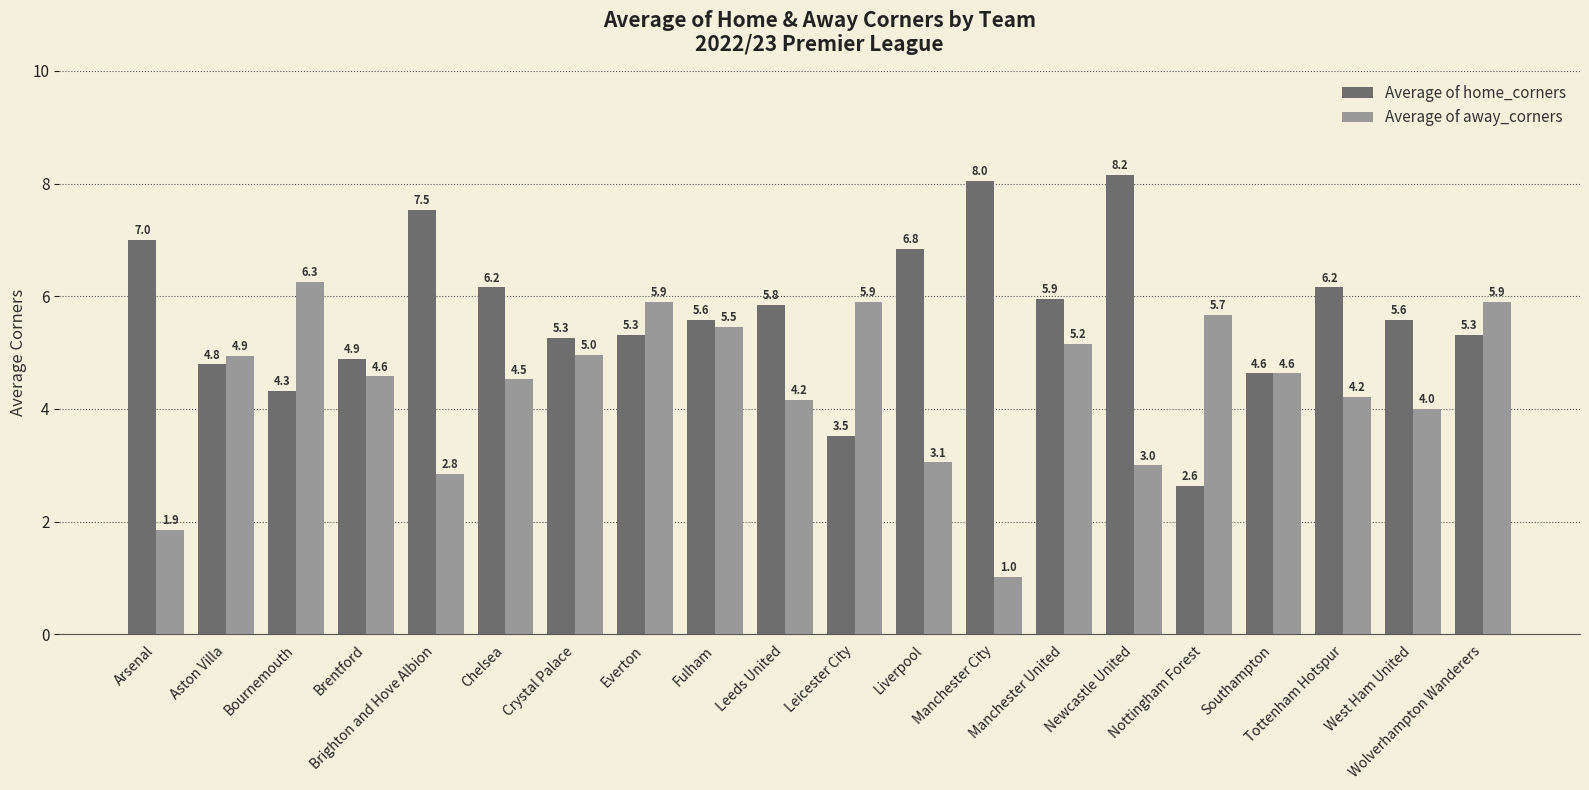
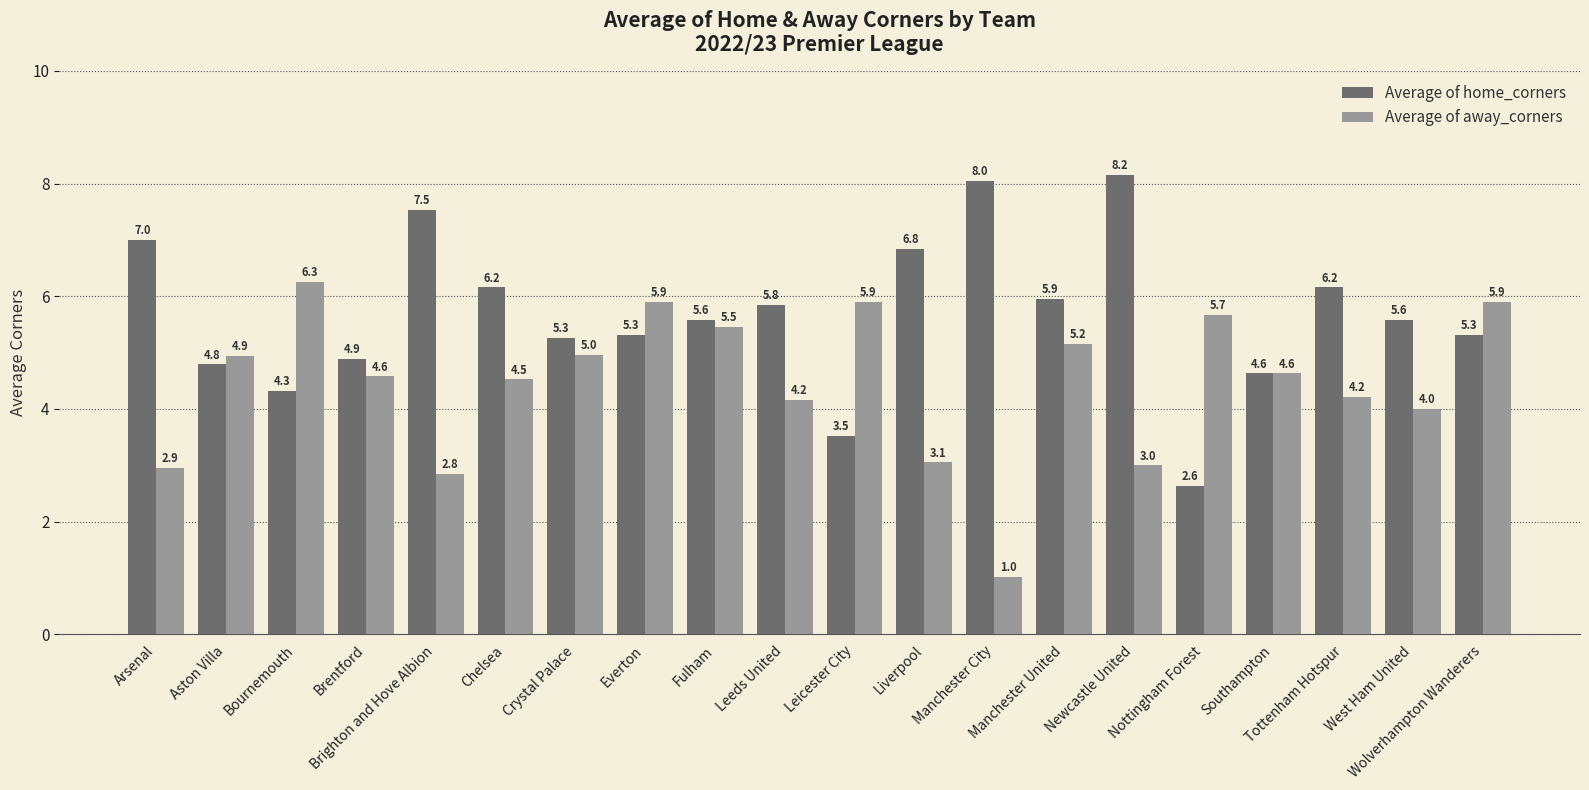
  {
    "Average of home_corners": {
      "Arsenal": 7.0,
      "Aston Villa": 4.8,
      "Bournemouth": 4.3,
      "Brentford": 4.9,
      "Brighton and Hove Albion": 7.5,
      "Chelsea": 6.2,
      "Crystal Palace": 5.3,
      "Everton": 5.3,
      "Fulham": 5.6,
      "Leeds United": 5.8,
      "Leicester City": 3.5,
      "Liverpool": 6.8,
      "Manchester City": 8.0,
      "Manchester United": 5.9,
      "Newcastle United": 8.2,
      "Nottingham Forest": 2.6,
      "Southampton": 4.6,
      "Tottenham Hotspur": 6.2,
      "West Ham United": 5.6,
      "Wolverhampton Wanderers": 5.3
    },
    "Average of away_corners": {
-     "Arsenal": 1.9,
+     "Arsenal": 2.9,
      "Aston Villa": 4.9,
      "Bournemouth": 6.3,
      "Brentford": 4.6,
      "Brighton and Hove Albion": 2.8,
      "Chelsea": 4.5,
      "Crystal Palace": 5.0,
      "Everton": 5.9,
      "Fulham": 5.5,
      "Leeds United": 4.2,
      "Leicester City": 5.9,
      "Liverpool": 3.1,
      "Manchester City": 1.0,
      "Manchester United": 5.2,
      "Newcastle United": 3.0,
      "Nottingham Forest": 5.7,
      "Southampton": 4.6,
      "Tottenham Hotspur": 4.2,
      "West Ham United": 4.0,
      "Wolverhampton Wanderers": 5.9
    }
  }
